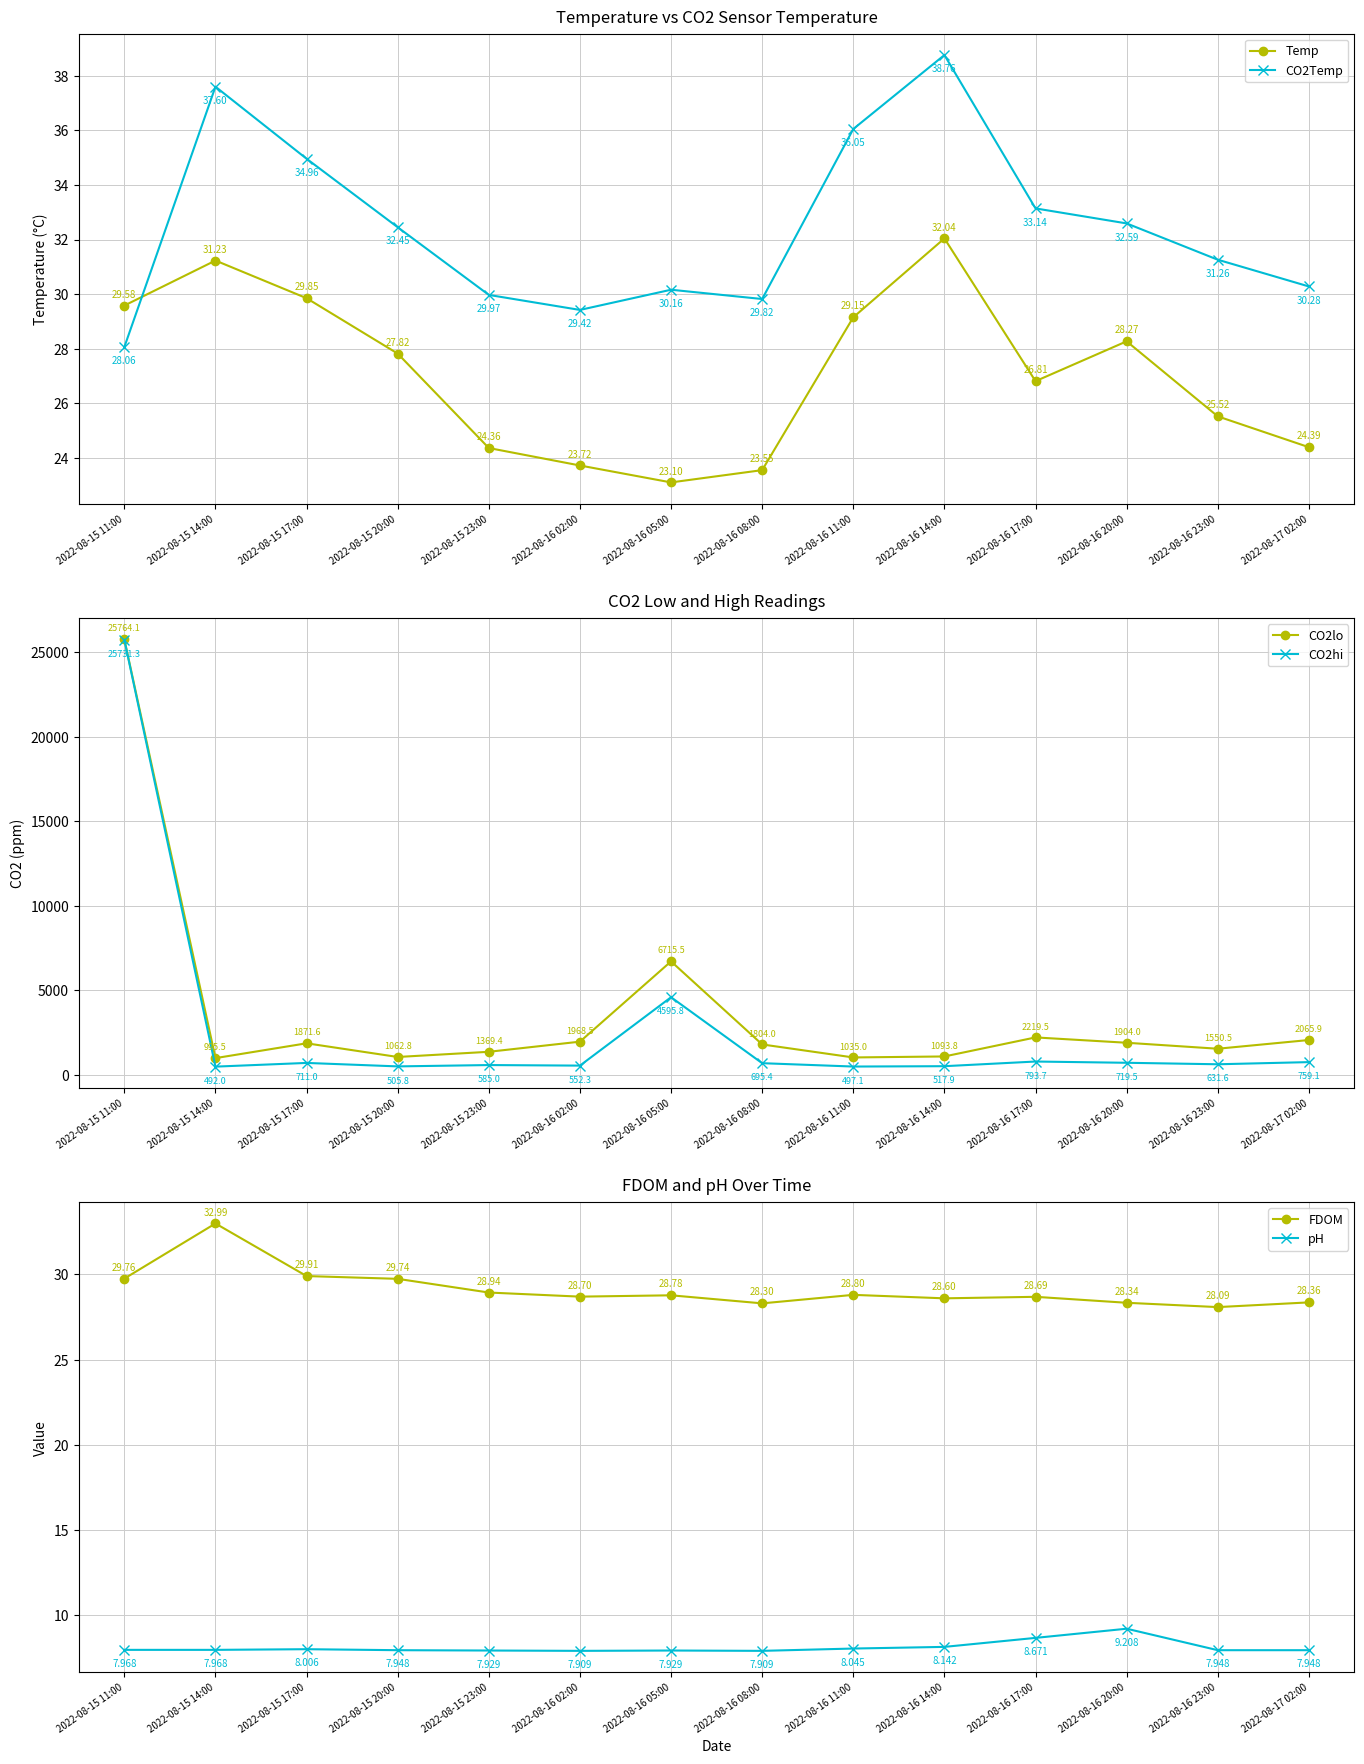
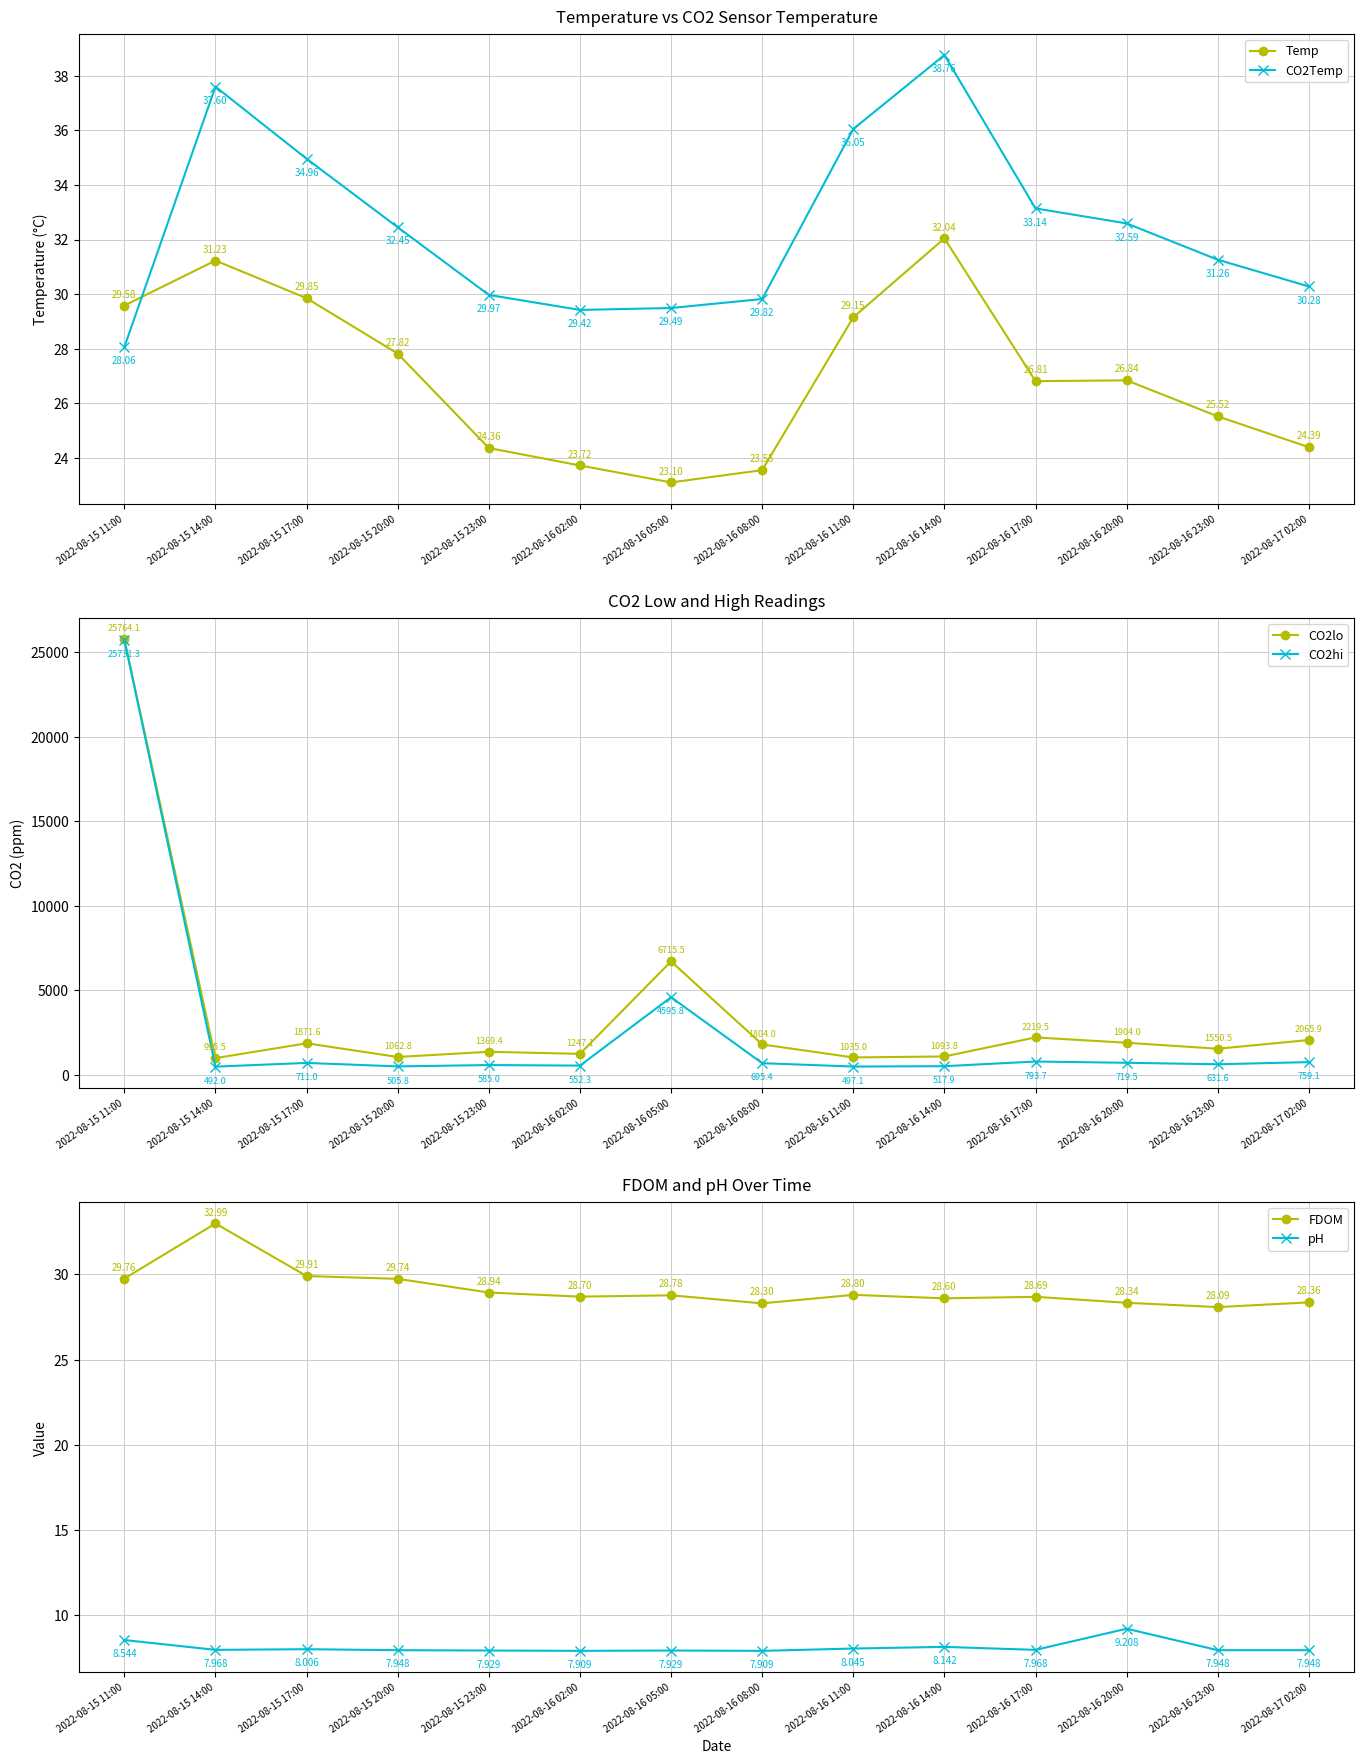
  {
    "Temperature vs CO2 Sensor Temperature": {
      "Temp": {
        "2022-08-15 11:00": 29.58,
        "2022-08-15 14:00": 31.23,
        "2022-08-15 17:00": 29.85,
        "2022-08-15 20:00": 27.82,
        "2022-08-15 23:00": 24.36,
        "2022-08-16 02:00": 23.72,
        "2022-08-16 05:00": 23.10,
        "2022-08-16 08:00": 23.55,
        "2022-08-16 11:00": 29.15,
        "2022-08-16 14:00": 32.04,
        "2022-08-16 17:00": 26.81,
-       "2022-08-16 20:00": 28.27,
+       "2022-08-16 20:00": 26.84,
        "2022-08-16 23:00": 25.52,
        "2022-08-17 02:00": 24.39
      },
      "CO2Temp": {
        "2022-08-15 11:00": 28.06,
        "2022-08-15 14:00": 37.60,
        "2022-08-15 17:00": 34.96,
        "2022-08-15 20:00": 32.45,
        "2022-08-15 23:00": 29.97,
        "2022-08-16 02:00": 29.42,
-       "2022-08-16 05:00": 30.16,
+       "2022-08-16 05:00": 29.49,
        "2022-08-16 08:00": 29.82,
        "2022-08-16 11:00": 36.05,
        "2022-08-16 14:00": 38.76,
        "2022-08-16 17:00": 33.14,
        "2022-08-16 20:00": 32.59,
        "2022-08-16 23:00": 31.26,
        "2022-08-17 02:00": 30.28
      }
    },
    "CO2 Low and High Readings": {
      "CO2lo": {
        "2022-08-15 14:00": 995.5,
        "2022-08-15 17:00": 1871.6,
        "2022-08-15 20:00": 1062.8,
        "2022-08-15 23:00": 1369.4,
-       "2022-08-16 02:00": 1968.5,
+       "2022-08-16 02:00": 1247.1,
        "2022-08-16 05:00": 6715.5,
        "2022-08-16 08:00": 1804.0,
        "2022-08-16 11:00": 1035.0,
        "2022-08-16 14:00": 1093.8,
        "2022-08-16 17:00": 2219.5,
        "2022-08-16 20:00": 1904.0,
        "2022-08-16 23:00": 1550.5,
        "2022-08-17 02:00": 2065.9
      },
      "CO2hi": {
        "2022-08-15 14:00": 492.0,
        "2022-08-15 17:00": 711.0,
        "2022-08-15 20:00": 505.8,
        "2022-08-15 23:00": 585.0,
        "2022-08-16 02:00": 552.3,
        "2022-08-16 05:00": 4595.8,
        "2022-08-16 08:00": 695.4,
        "2022-08-16 11:00": 497.1,
        "2022-08-16 14:00": 517.9,
        "2022-08-16 17:00": 793.7,
        "2022-08-16 20:00": 719.5,
        "2022-08-16 23:00": 631.6,
        "2022-08-17 02:00": 759.1
      }
    },
    "FDOM and pH Over Time": {
      "FDOM": {
        "2022-08-15 11:00": 29.76,
        "2022-08-15 14:00": 32.99,
        "2022-08-15 17:00": 29.91,
        "2022-08-15 20:00": 29.74,
        "2022-08-15 23:00": 28.94,
        "2022-08-16 02:00": 28.70,
        "2022-08-16 05:00": 28.78,
        "2022-08-16 08:00": 28.30,
        "2022-08-16 11:00": 28.80,
        "2022-08-16 14:00": 28.60,
        "2022-08-16 17:00": 28.69,
        "2022-08-16 20:00": 28.34,
        "2022-08-16 23:00": 28.09,
        "2022-08-17 02:00": 28.36
      },
      "pH": {
-       "2022-08-15 11:00": 7.968,
+       "2022-08-15 11:00": 8.544,
        "2022-08-15 14:00": 7.968,
        "2022-08-15 17:00": 8.006,
        "2022-08-15 20:00": 7.948,
        "2022-08-15 23:00": 7.929,
        "2022-08-16 02:00": 7.909,
        "2022-08-16 05:00": 7.929,
        "2022-08-16 08:00": 7.909,
        "2022-08-16 11:00": 8.045,
        "2022-08-16 14:00": 8.142,
-       "2022-08-16 17:00": 8.671,
+       "2022-08-16 17:00": 7.968,
        "2022-08-16 20:00": 9.208,
        "2022-08-16 23:00": 7.948,
        "2022-08-17 02:00": 7.948
      }
    }
  }
